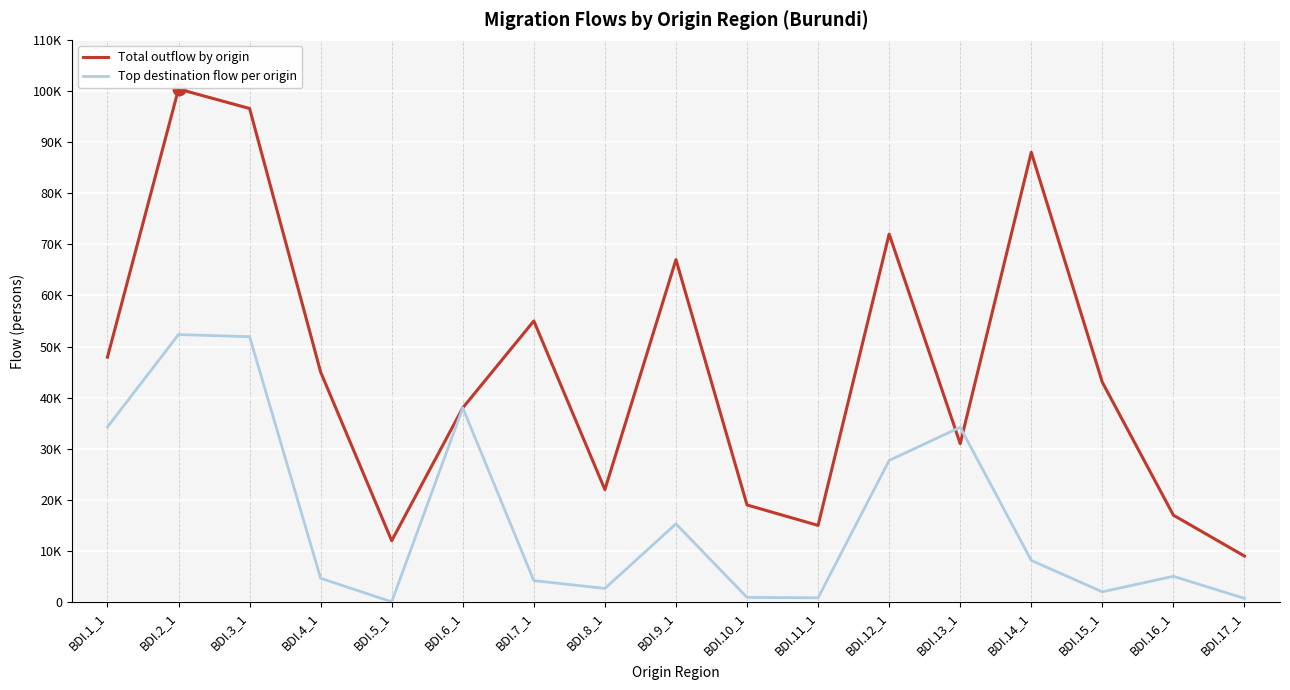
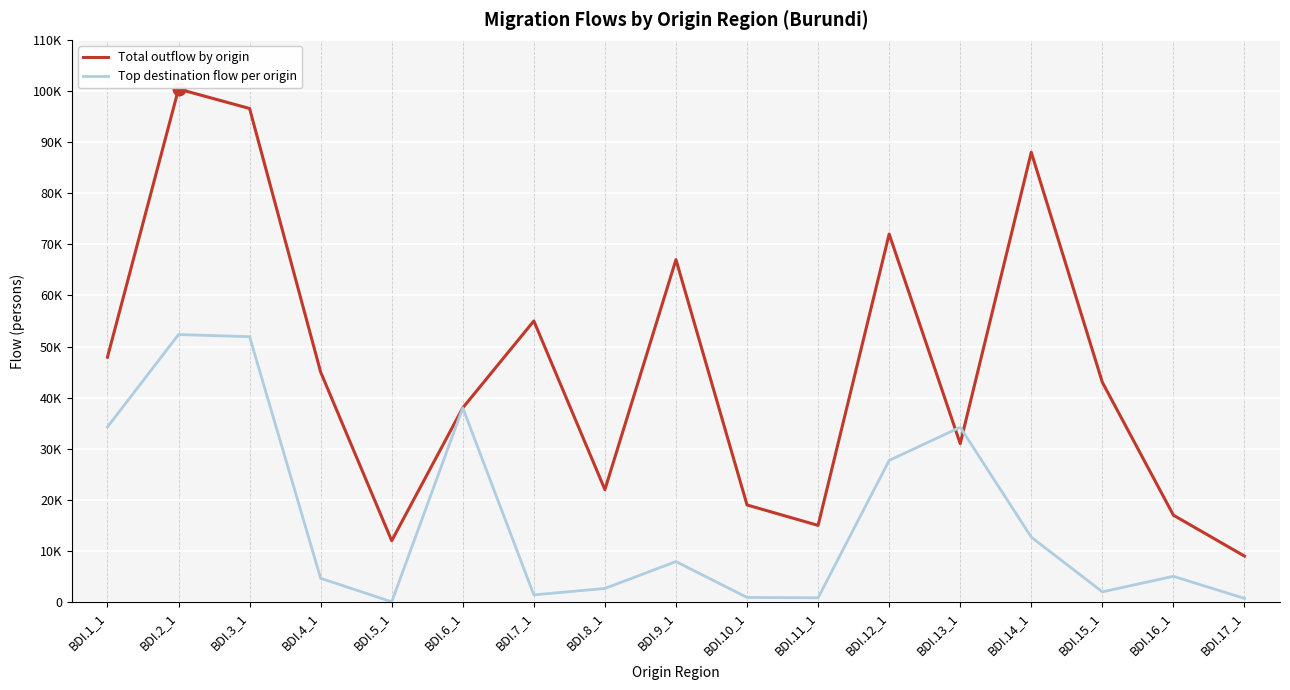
  {
    "Top destination flow per origin": {
      "BDI.1_1": 34000,
      "BDI.2_1": 52000,
      "BDI.3_1": 52000,
      "BDI.4_1": 5000,
      "BDI.5_1": 0,
-     "BDI.7_1": 4000,
+     "BDI.7_1": 1000,
      "BDI.8_1": 3000,
-     "BDI.9_1": 15000,
+     "BDI.9_1": 8000,
      "BDI.10_1": 1000,
      "BDI.11_1": 1000,
      "BDI.12_1": 28000,
      "BDI.13_1": 34000,
-     "BDI.14_1": 8000,
+     "BDI.14_1": 13000,
      "BDI.15_1": 2000,
      "BDI.16_1": 5000,
      "BDI.17_1": 1000
    }
  }
